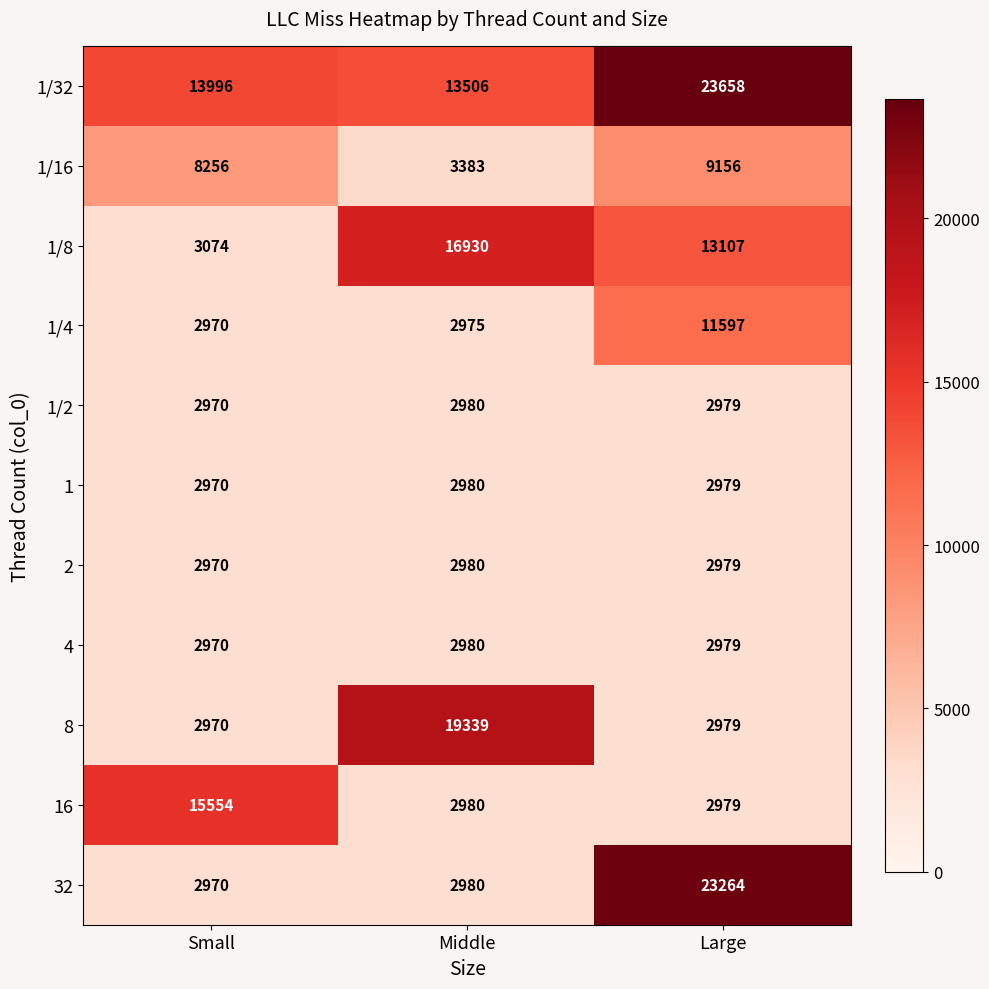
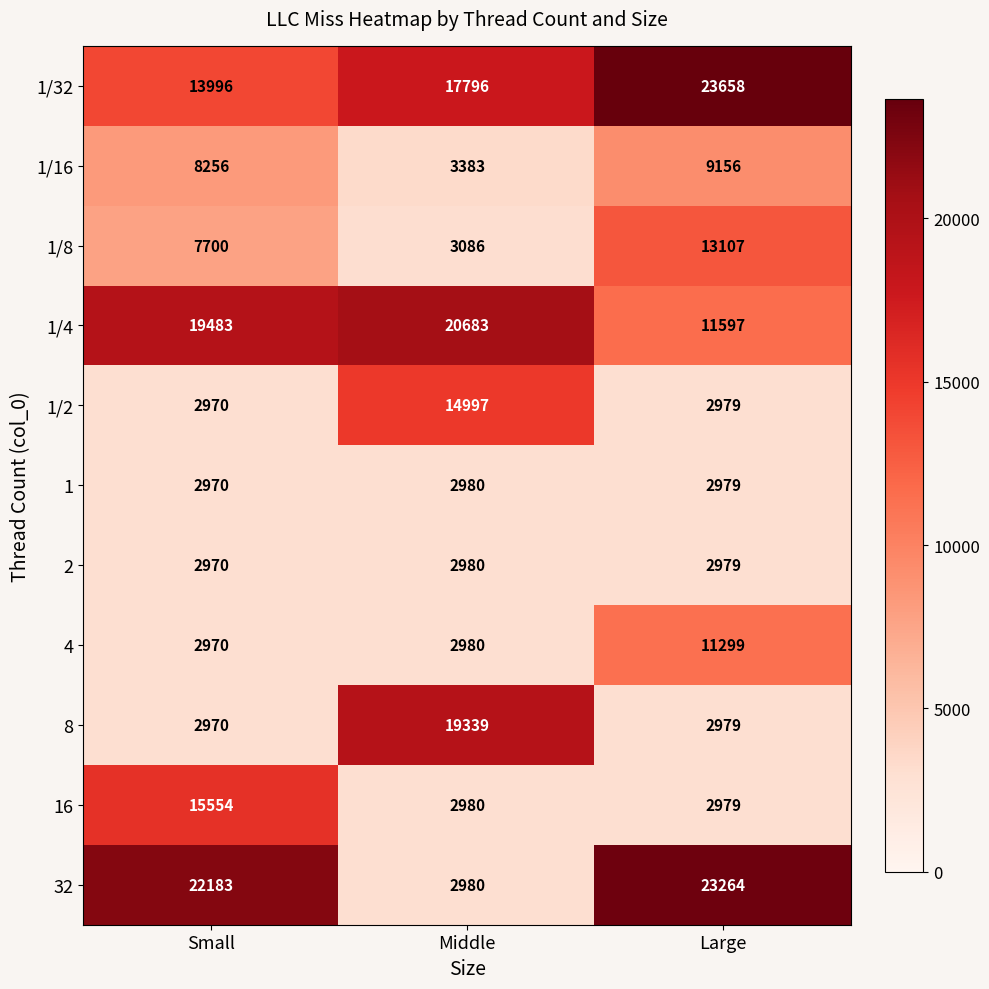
  {
    "1/32": {
      "Small": 13996,
-     "Middle": 13506,
+     "Middle": 17796,
      "Large": 23658
    },
    "1/16": {
      "Small": 8256,
      "Middle": 3383,
      "Large": 9156
    },
    "1/8": {
-     "Small": 3074,
-     "Middle": 16930,
+     "Small": 7700,
+     "Middle": 3086,
      "Large": 13107
    },
    "1/4": {
-     "Small": 2970,
-     "Middle": 2975,
+     "Small": 19483,
+     "Middle": 20683,
      "Large": 11597
    },
    "1/2": {
      "Small": 2970,
-     "Middle": 2980,
+     "Middle": 14997,
      "Large": 2979
    },
    "1": {
      "Small": 2970,
      "Middle": 2980,
      "Large": 2979
    },
    "2": {
      "Small": 2970,
      "Middle": 2980,
      "Large": 2979
    },
    "4": {
      "Small": 2970,
      "Middle": 2980,
-     "Large": 2979
+     "Large": 11299
    },
    "8": {
      "Small": 2970,
      "Middle": 19339,
      "Large": 2979
    },
    "16": {
      "Small": 15554,
      "Middle": 2980,
      "Large": 2979
    },
    "32": {
-     "Small": 2970,
+     "Small": 22183,
      "Middle": 2980,
      "Large": 23264
    }
  }
